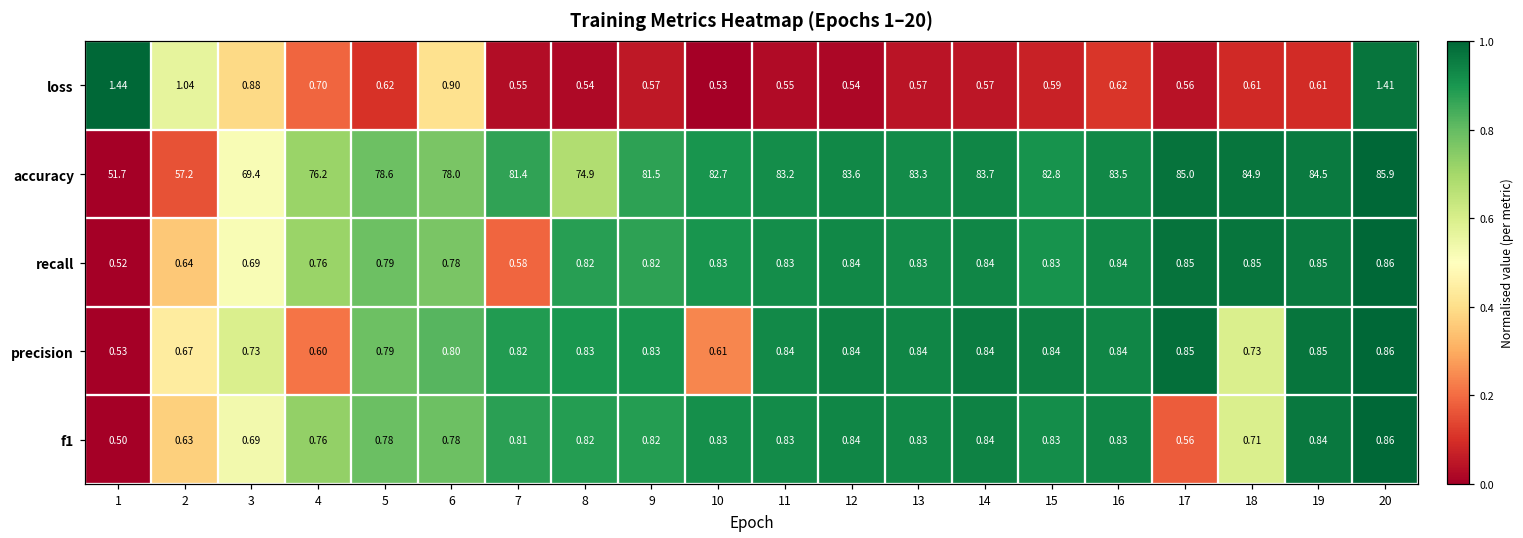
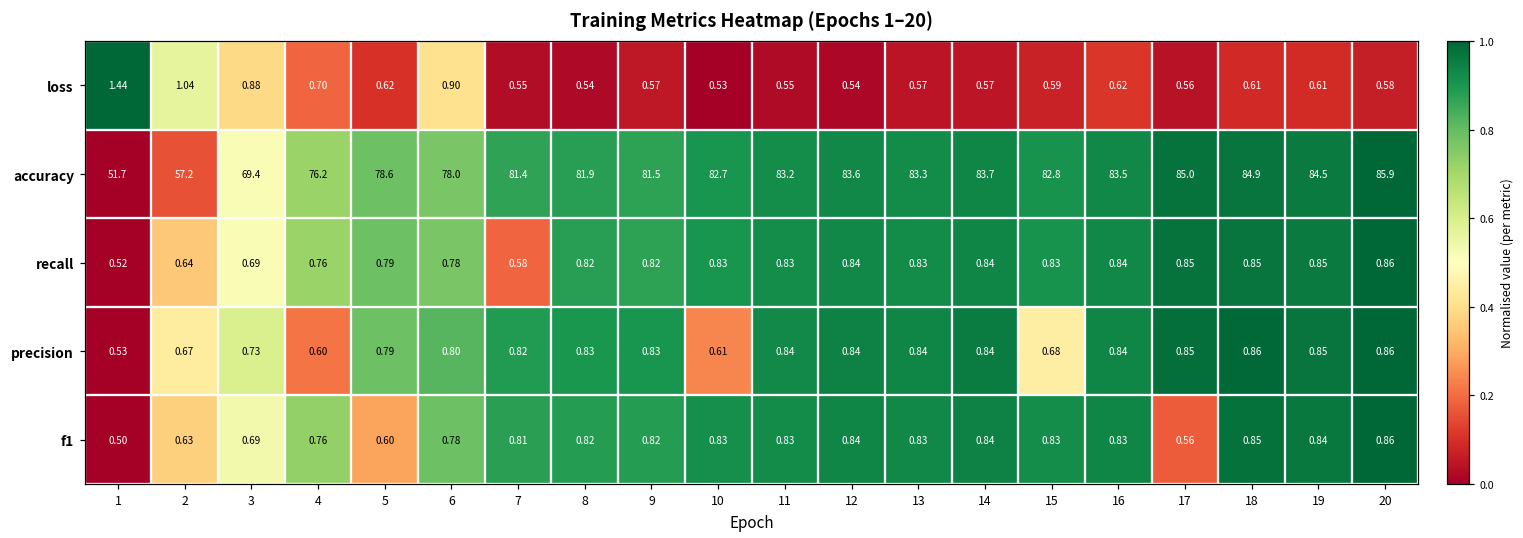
  {
    "loss": {
      "1": 1.44,
      "2": 1.04,
      "3": 0.88,
      "4": 0.70,
      "5": 0.62,
      "6": 0.90,
      "7": 0.55,
      "8": 0.54,
      "9": 0.57,
      "10": 0.53,
      "11": 0.55,
      "12": 0.54,
      "13": 0.57,
      "14": 0.57,
      "15": 0.59,
      "16": 0.62,
      "17": 0.56,
      "18": 0.61,
      "19": 0.61,
-     "20": 1.41
+     "20": 0.58
    },
    "accuracy": {
      "1": 51.7,
      "2": 57.2,
      "3": 69.4,
      "4": 76.2,
      "5": 78.6,
      "6": 78.0,
      "7": 81.4,
-     "8": 74.9,
+     "8": 81.9,
      "9": 81.5,
      "10": 82.7,
      "11": 83.2,
      "12": 83.6,
      "13": 83.3,
      "14": 83.7,
      "15": 82.8,
      "16": 83.5,
      "17": 85.0,
      "18": 84.9,
      "19": 84.5,
      "20": 85.9
    },
    "recall": {
      "1": 0.52,
      "2": 0.64,
      "3": 0.69,
      "4": 0.76,
      "5": 0.79,
      "6": 0.78,
      "7": 0.58,
      "8": 0.82,
      "9": 0.82,
      "10": 0.83,
      "11": 0.83,
      "12": 0.84,
      "13": 0.83,
      "14": 0.84,
      "15": 0.83,
      "16": 0.84,
      "17": 0.85,
      "18": 0.85,
      "19": 0.85,
      "20": 0.86
    },
    "precision": {
      "1": 0.53,
      "2": 0.67,
      "3": 0.73,
      "4": 0.60,
      "5": 0.79,
      "6": 0.80,
      "7": 0.82,
      "8": 0.83,
      "9": 0.83,
      "10": 0.61,
      "11": 0.84,
      "12": 0.84,
      "13": 0.84,
      "14": 0.84,
-     "15": 0.84,
+     "15": 0.68,
      "16": 0.84,
      "17": 0.85,
-     "18": 0.73,
+     "18": 0.86,
      "19": 0.85,
      "20": 0.86
    },
    "f1": {
      "1": 0.50,
      "2": 0.63,
      "3": 0.69,
      "4": 0.76,
-     "5": 0.78,
+     "5": 0.60,
      "6": 0.78,
      "7": 0.81,
      "8": 0.82,
      "9": 0.82,
      "10": 0.83,
      "11": 0.83,
      "12": 0.84,
      "13": 0.83,
      "14": 0.84,
      "15": 0.83,
      "16": 0.83,
      "17": 0.56,
-     "18": 0.71,
+     "18": 0.85,
      "19": 0.84,
      "20": 0.86
    }
  }
